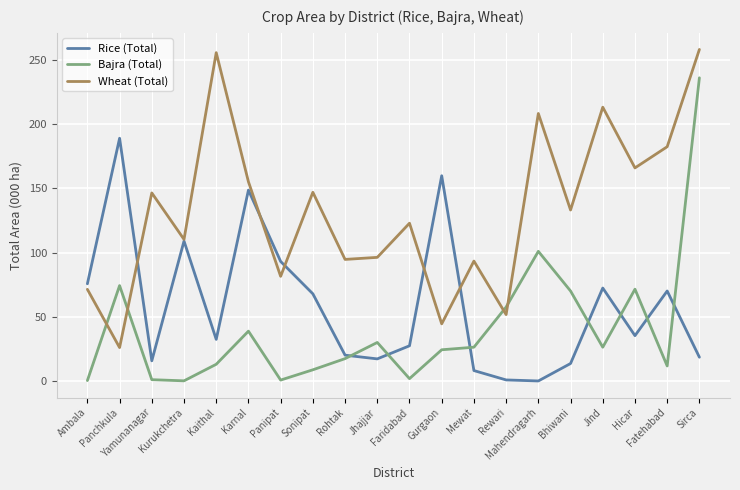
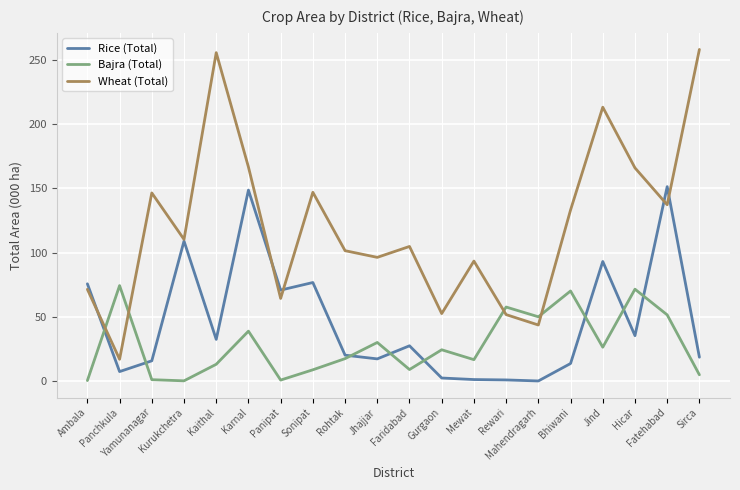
  {
    "Rice (Total)": {
      "Ambala": 76,
-     "Panchkula": 189,
+     "Panchkula": 7,
      "Yamunanagar": 16,
      "Kaithal": 32,
      "Karnal": 149,
-     "Panipat": 93,
-     "Sonipat": 68,
+     "Panipat": 71,
+     "Sonipat": 77,
      "Rohtak": 20,
      "Jhajjar": 17,
      "Faridabad": 27,
-     "Gurgaon": 160,
-     "Mewat": 8,
+     "Gurgaon": 2,
+     "Mewat": 1,
      "Rewari": 1,
      "Mahendragarh": 0,
      "Bhiwani": 14,
-     "Jind": 72,
+     "Jind": 93,
      "Hicar": 35,
-     "Fatehabad": 70,
+     "Fatehabad": 151,
      "Sirca": 19
    },
    "Bajra (Total)": {
      "Ambala": 0,
      "Panchkula": 74,
      "Yamunanagar": 1,
      "Kurukchetra": 0,
      "Kaithal": 13,
      "Karnal": 39,
      "Panipat": 1,
      "Sonipat": 9,
      "Rohtak": 17,
      "Jhajjar": 30,
-     "Faridabad": 2,
+     "Faridabad": 9,
      "Gurgaon": 24,
-     "Mewat": 26,
+     "Mewat": 17,
      "Rewari": 58,
-     "Mahendragarh": 101,
+     "Mahendragarh": 50,
      "Bhiwani": 70,
      "Jind": 26,
      "Hicar": 72,
-     "Fatehabad": 12,
-     "Sirca": 236
+     "Fatehabad": 52,
+     "Sirca": 5
    },
    "Wheat (Total)": {
      "Ambala": 71,
-     "Panchkula": 26,
+     "Panchkula": 17,
      "Yamunanagar": 147,
      "Kaithal": 256,
-     "Karnal": 155,
-     "Panipat": 82,
+     "Karnal": 167,
+     "Panipat": 64,
      "Sonipat": 147,
-     "Rohtak": 95,
+     "Rohtak": 102,
      "Jhajjar": 96,
-     "Faridabad": 123,
-     "Gurgaon": 45,
+     "Faridabad": 105,
+     "Gurgaon": 53,
      "Mewat": 93,
      "Rewari": 52,
-     "Mahendragarh": 208,
+     "Mahendragarh": 44,
      "Bhiwani": 133,
      "Jind": 213,
      "Hicar": 166,
-     "Fatehabad": 183,
+     "Fatehabad": 137,
      "Sirca": 258
    }
  }
